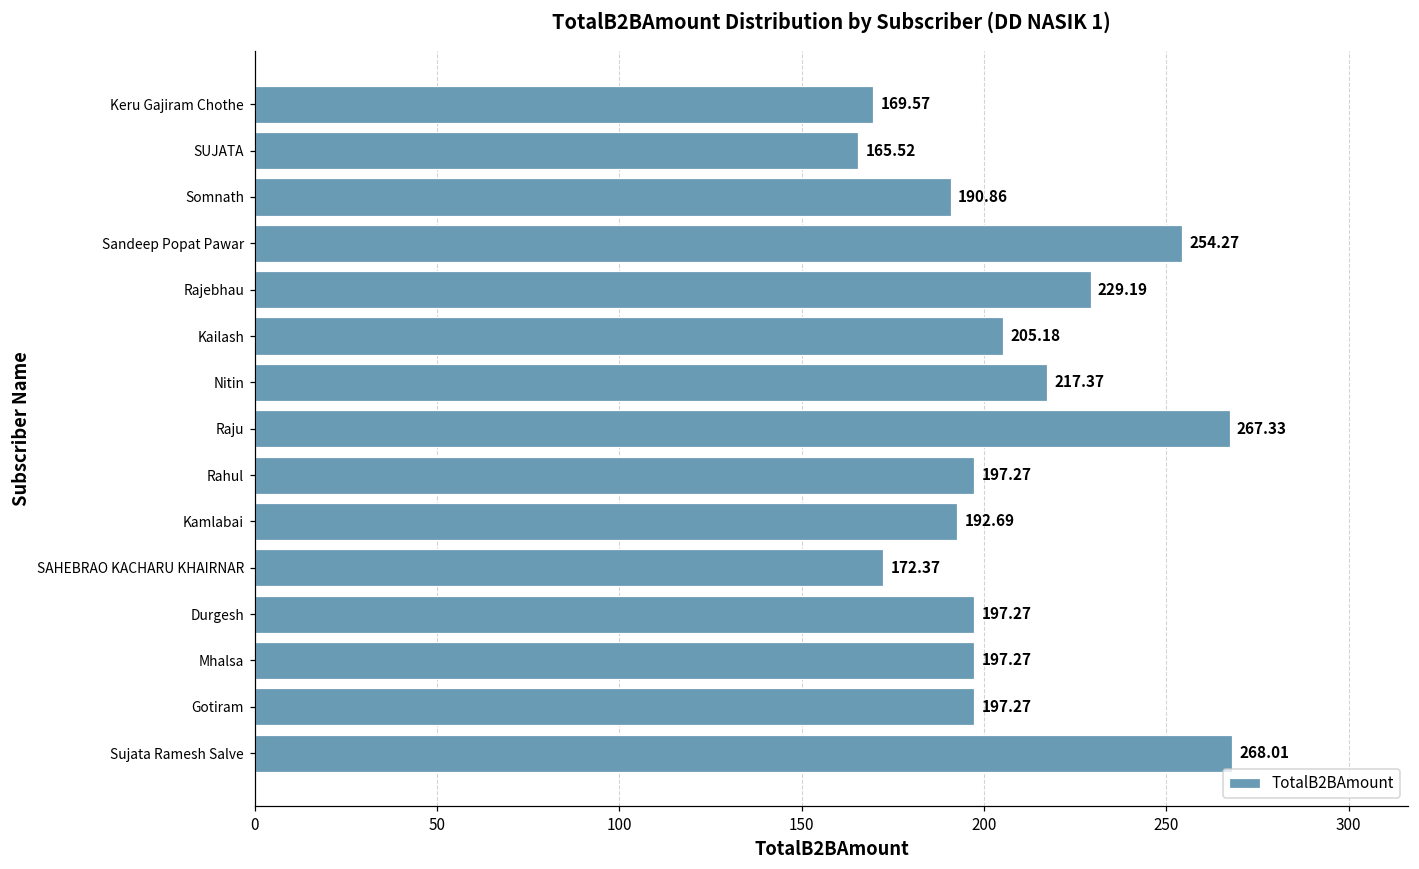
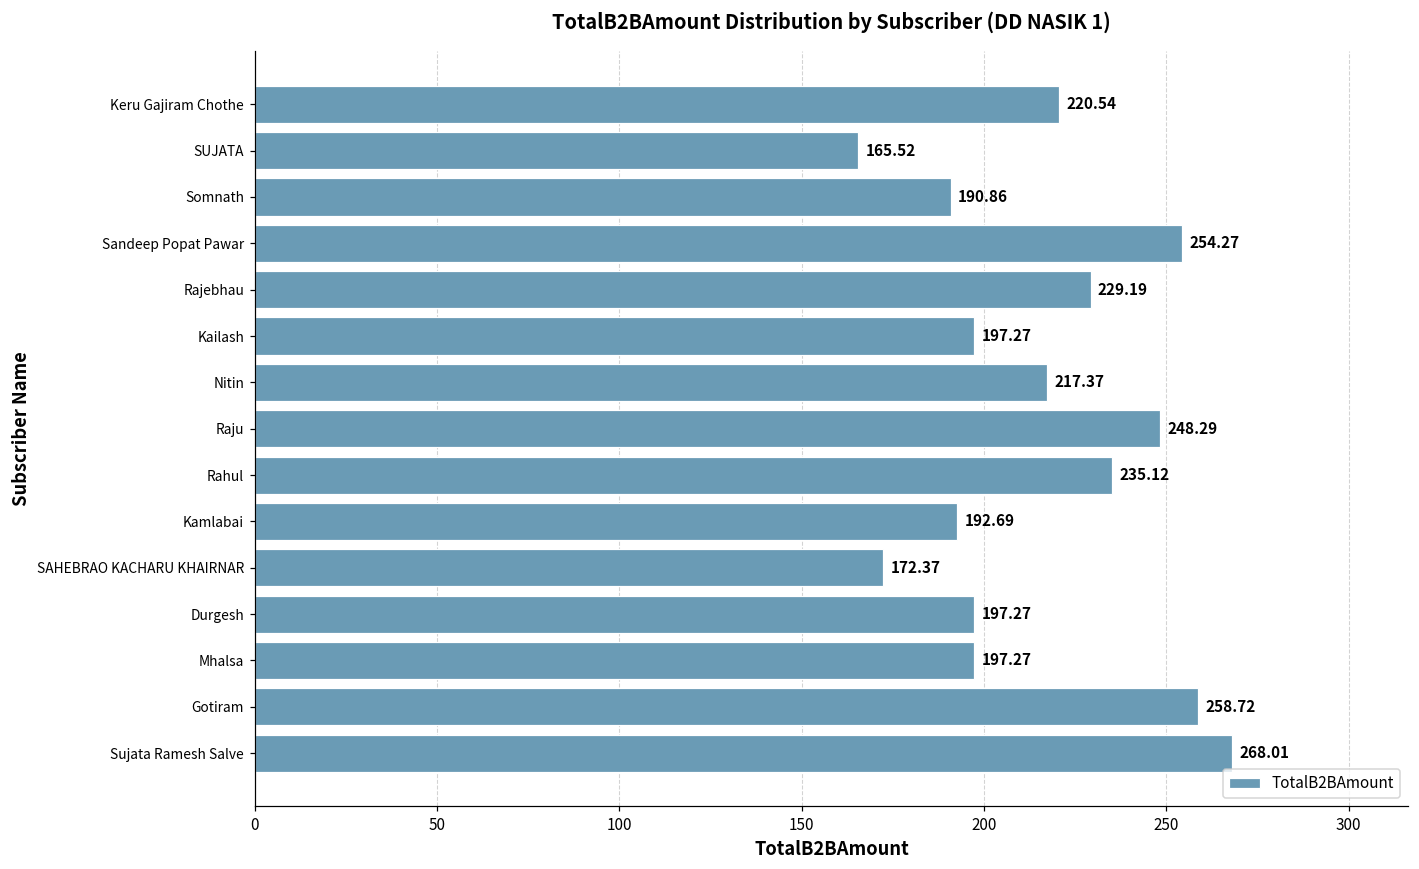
  {
-   "Keru Gajiram Chothe": 169.57,
+   "Keru Gajiram Chothe": 220.54,
    "SUJATA": 165.52,
    "Somnath": 190.86,
    "Sandeep Popat Pawar": 254.27,
    "Rajebhau": 229.19,
-   "Kailash": 205.18,
+   "Kailash": 197.27,
    "Nitin": 217.37,
-   "Raju": 267.33,
-   "Rahul": 197.27,
+   "Raju": 248.29,
+   "Rahul": 235.12,
    "Kamlabai": 192.69,
    "SAHEBRAO KACHARU KHAIRNAR": 172.37,
    "Durgesh": 197.27,
    "Mhalsa": 197.27,
-   "Gotiram": 197.27,
+   "Gotiram": 258.72,
    "Sujata Ramesh Salve": 268.01
  }
